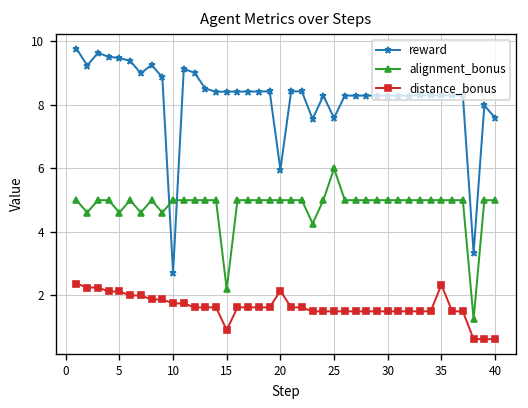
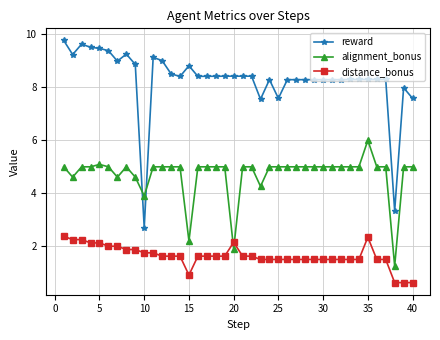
  {
    "reward": {
      "5": 9.5,
      "10": 2.7,
-     "15": 8.4,
-     "20": 6.0,
+     "15": 8.8,
+     "20": 8.4,
      "25": 7.6,
      "40": 7.6
    },
    "alignment_bonus": {
-     "5": 4.6,
-     "10": 5.0,
+     "5": 5.1,
+     "10": 3.9,
      "15": 2.2,
-     "20": 5.0,
-     "25": 6,
+     "20": 1.9,
+     "25": 5,
      "30": 5.0,
-     "35": 5,
+     "35": 6,
      "40": 5.0
    },
    "distance_bonus": {
      "5": 2.1,
      "10": 1.8,
      "15": 0.9,
      "20": 2.1,
      "25": 1.5,
      "30": 1.5,
      "35": 2.3,
      "40": 0.6
    }
  }
